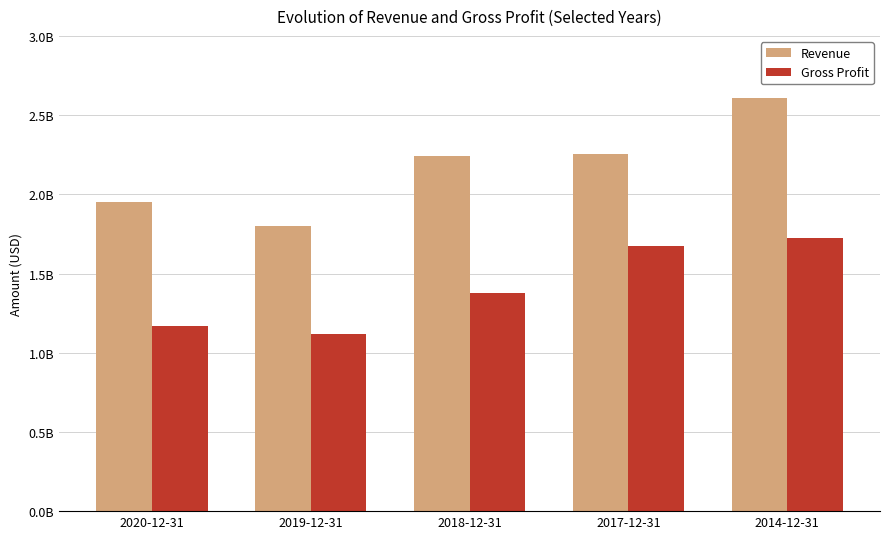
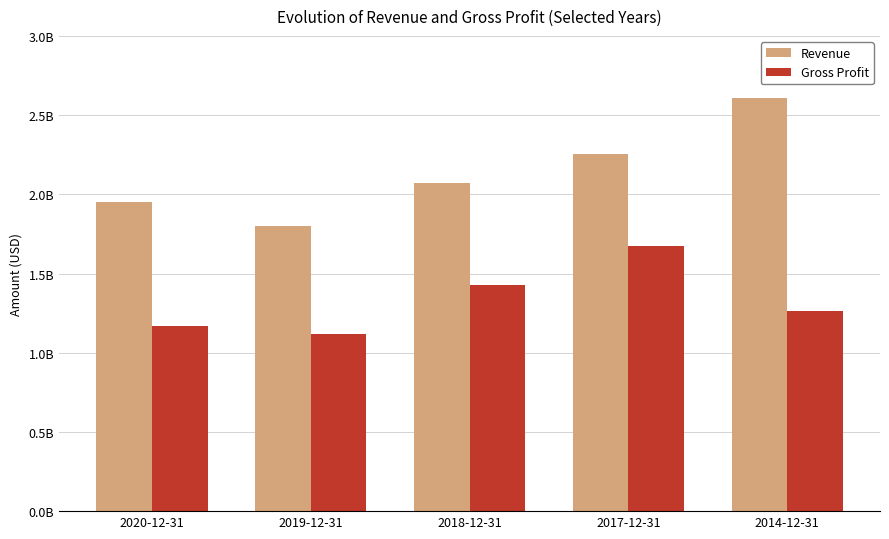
  {
    "Revenue": {
      "2020-12-31": 1950000000,
      "2019-12-31": 1800000000,
-     "2018-12-31": 2240000000,
+     "2018-12-31": 2070000000,
      "2017-12-31": 2260000000,
      "2014-12-31": 2610000000
    },
    "Gross Profit": {
      "2020-12-31": 1170000000,
      "2019-12-31": 1120000000,
-     "2018-12-31": 1380000000,
+     "2018-12-31": 1430000000,
      "2017-12-31": 1670000000,
-     "2014-12-31": 1720000000
+     "2014-12-31": 1270000000
    }
  }
